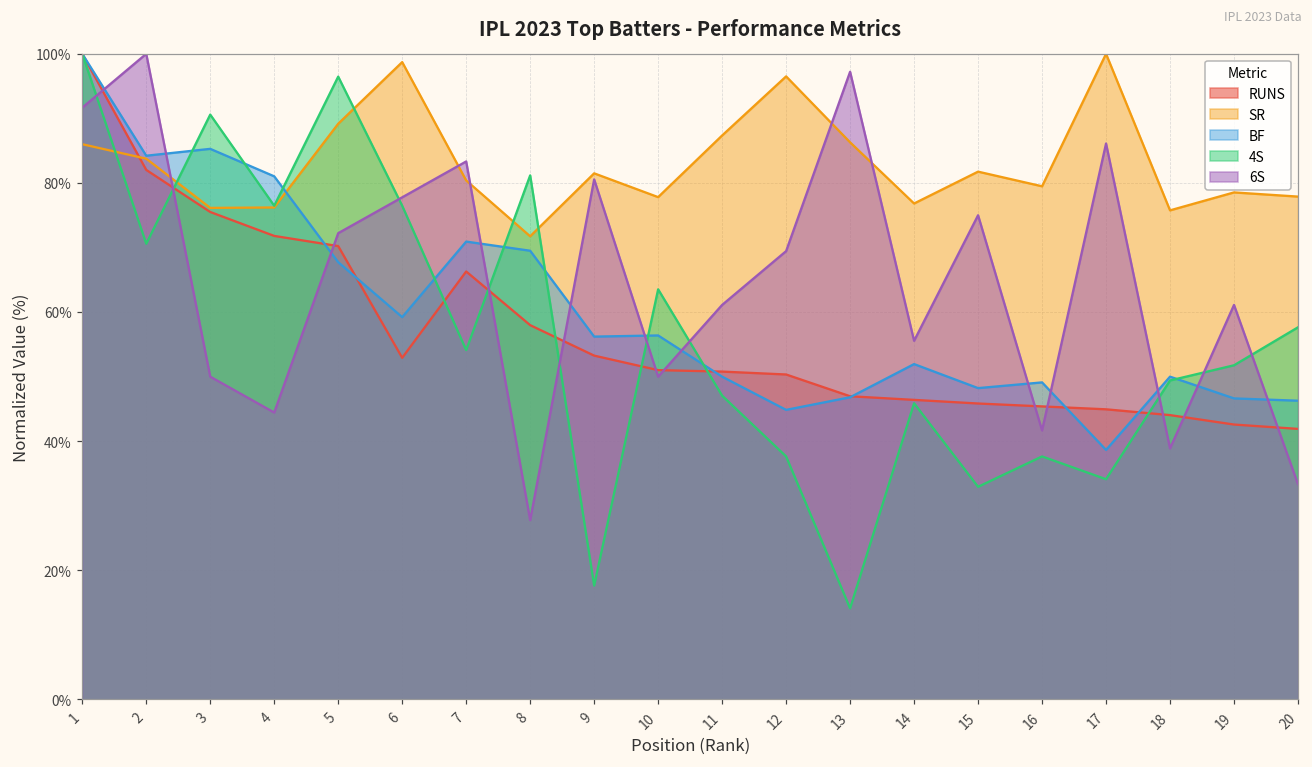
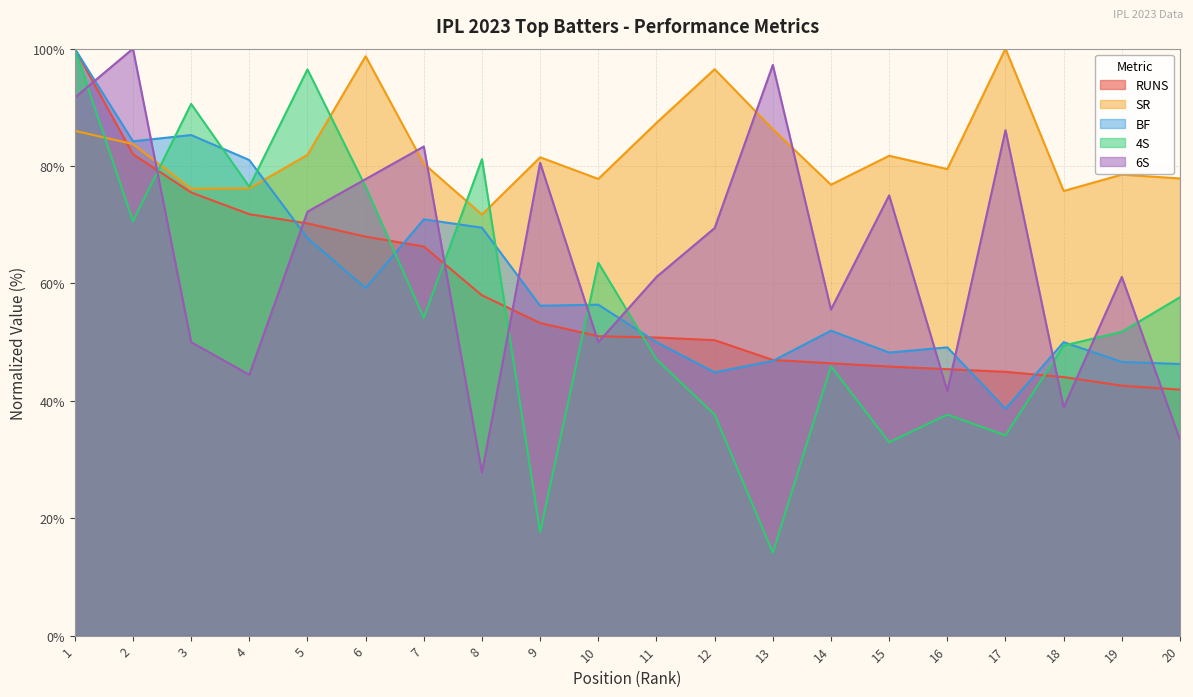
  {
    "RUNS": {
      "2": "82%",
      "3": "76%",
      "4": "72%",
      "5": "70%",
-     "6": "53%",
+     "6": "68%",
      "7": "66%",
      "8": "58%",
      "9": "53%",
      "10": "51%",
      "11": "51%",
      "12": "50%",
      "14": "46%",
      "15": "46%",
      "16": "45%",
      "17": "45%",
      "18": "44%",
      "19": "43%",
      "20": "42%"
    },
    "SR": {
      "1": "86%",
      "2": "84%",
      "3": "76%",
-     "5": "89%",
+     "5": "82%",
      "6": "99%",
      "7": "80%",
      "8": "72%",
      "9": "81%",
      "10": "78%",
      "11": "87%",
      "12": "97%",
      "13": "86%",
      "14": "77%",
      "15": "82%",
      "16": "79%",
      "17": "100%",
      "18": "76%",
      "19": "79%",
      "20": "78%"
    },
    "BF": {
      "2": "84%",
      "3": "85%",
      "4": "81%",
      "5": "68%",
      "6": "59%",
      "7": "71%",
      "8": "70%",
      "9": "56%",
      "10": "56%",
      "11": "50%",
      "12": "45%",
      "14": "52%",
      "15": "48%",
      "16": "49%",
      "17": "39%",
      "18": "50%",
      "19": "47%",
      "20": "46%"
    },
    "4S": {
      "2": "71%",
      "3": "91%",
      "5": "96%",
      "6": "76%",
      "7": "54%",
      "8": "81%",
      "9": "18%",
      "10": "64%",
      "11": "47%",
      "12": "38%",
      "13": "14%",
      "14": "46%",
      "15": "33%",
      "16": "38%",
      "17": "34%",
      "18": "49%",
      "19": "52%",
      "20": "58%"
    },
    "6S": {
      "1": "92%",
      "2": "100%",
      "3": "50%",
      "4": "44%",
      "5": "72%",
      "6": "78%",
      "7": "83%",
      "8": "28%",
      "9": "81%",
      "10": "50%",
      "11": "61%",
      "12": "69%",
      "13": "97%",
      "14": "56%",
      "15": "75%",
      "16": "42%",
      "17": "86%",
      "18": "39%",
      "19": "61%",
      "20": "33%"
    }
  }
